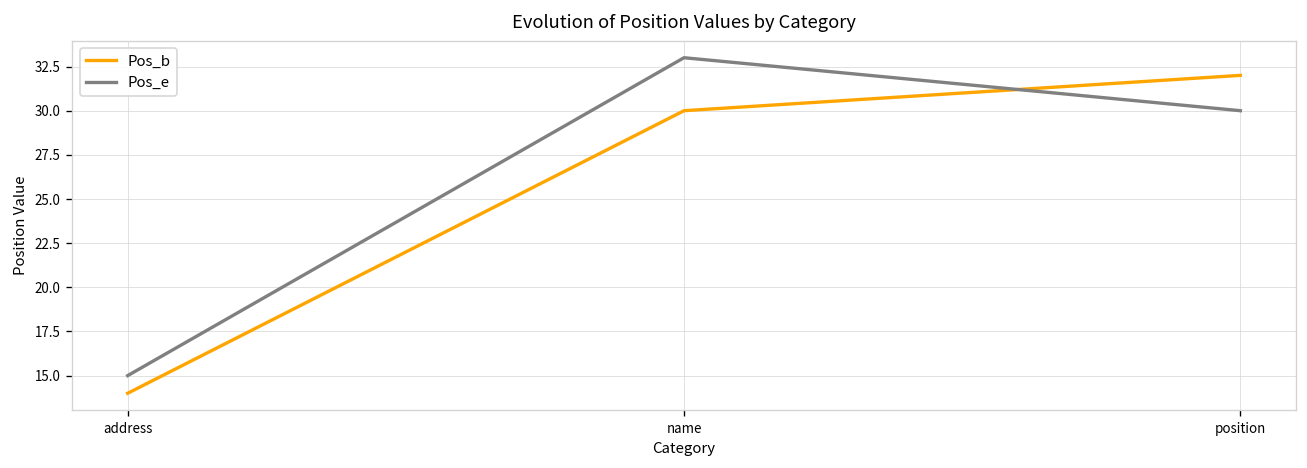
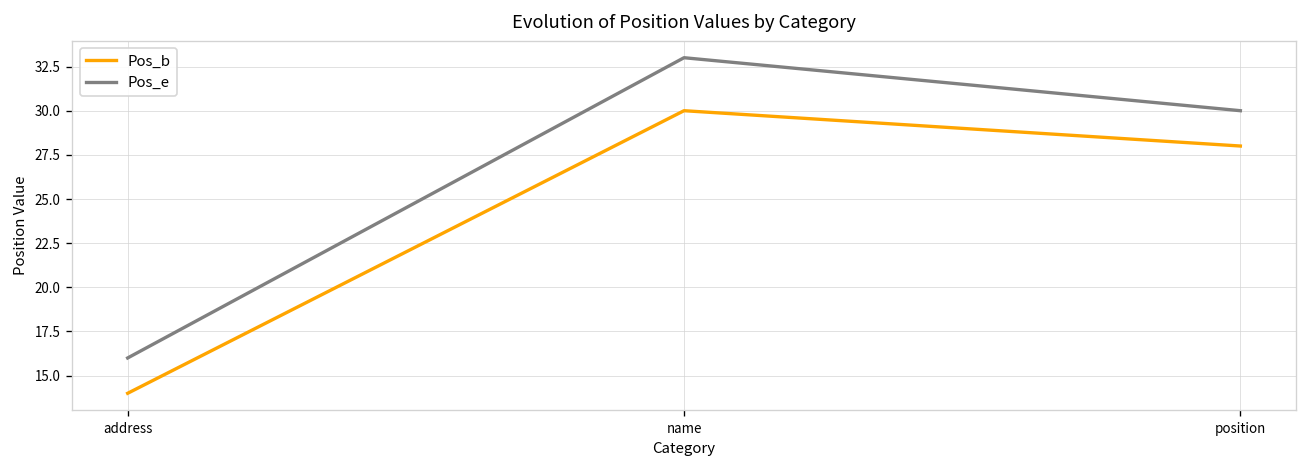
  {
    "Pos_b": {
      "address": 14,
      "name": 30,
-     "position": 32
+     "position": 28
    },
    "Pos_e": {
-     "address": 15,
+     "address": 16,
      "name": 33,
      "position": 30
    }
  }
